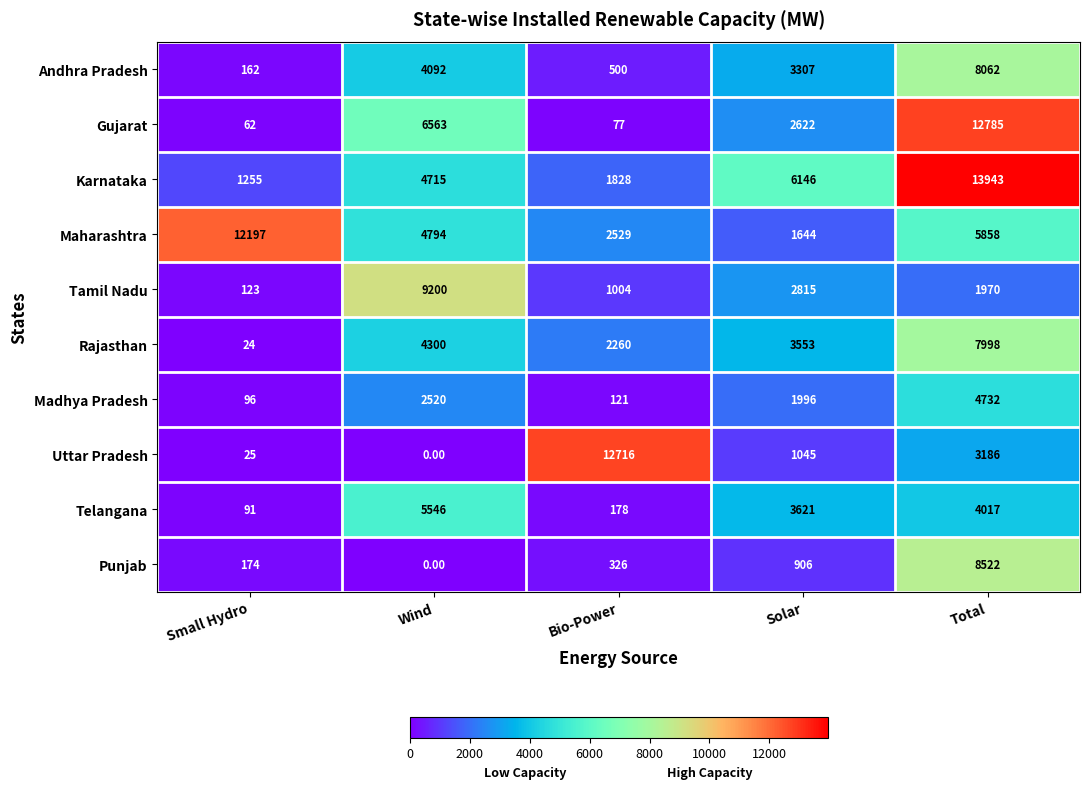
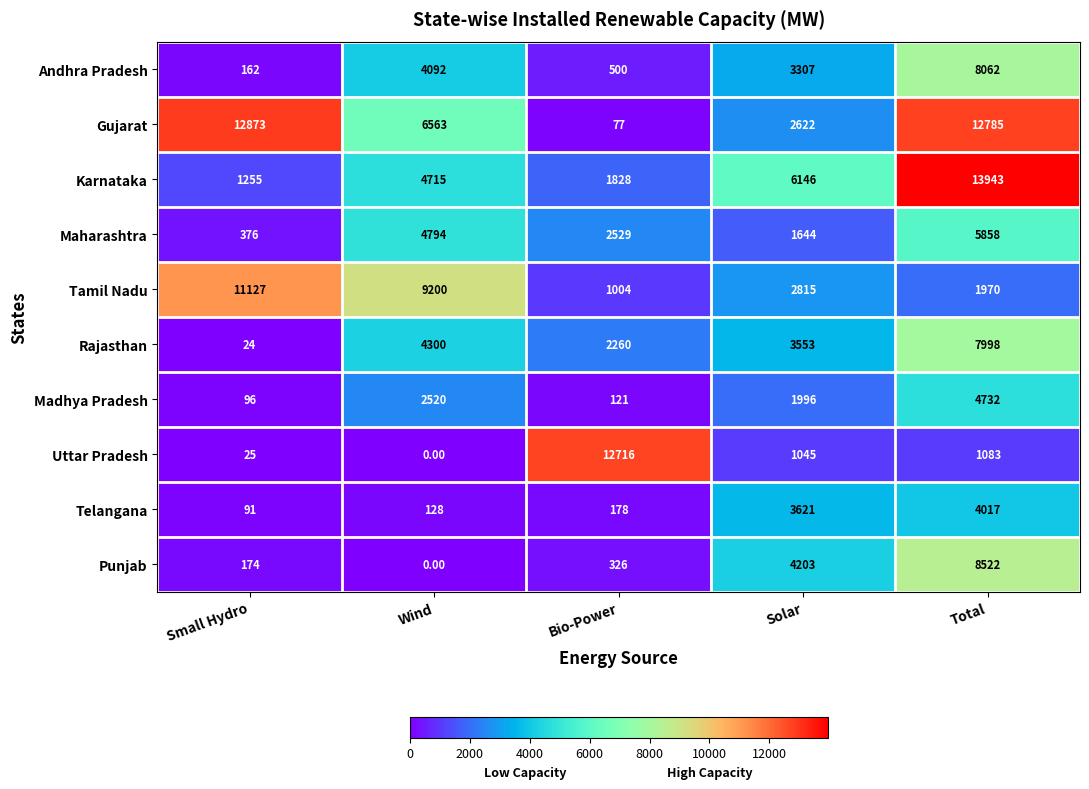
  {
    "Andhra Pradesh": {
      "Small Hydro": 162,
      "Wind": 4092,
      "Bio-Power": 500,
      "Solar": 3307,
      "Total": 8062
    },
    "Gujarat": {
-     "Small Hydro": 62,
+     "Small Hydro": 12873,
      "Wind": 6563,
      "Bio-Power": 77,
      "Solar": 2622,
      "Total": 12785
    },
    "Karnataka": {
      "Small Hydro": 1255,
      "Wind": 4715,
      "Bio-Power": 1828,
      "Solar": 6146,
      "Total": 13943
    },
    "Maharashtra": {
-     "Small Hydro": 12197,
+     "Small Hydro": 376,
      "Wind": 4794,
      "Bio-Power": 2529,
      "Solar": 1644,
      "Total": 5858
    },
    "Tamil Nadu": {
-     "Small Hydro": 123,
+     "Small Hydro": 11127,
      "Wind": 9200,
      "Bio-Power": 1004,
      "Solar": 2815,
      "Total": 1970
    },
    "Rajasthan": {
      "Small Hydro": 24,
      "Wind": 4300,
      "Bio-Power": 2260,
      "Solar": 3553,
      "Total": 7998
    },
    "Madhya Pradesh": {
      "Small Hydro": 96,
      "Wind": 2520,
      "Bio-Power": 121,
      "Solar": 1996,
      "Total": 4732
    },
    "Uttar Pradesh": {
      "Small Hydro": 25,
      "Wind": 0.00,
      "Bio-Power": 12716,
      "Solar": 1045,
-     "Total": 3186
+     "Total": 1083
    },
    "Telangana": {
      "Small Hydro": 91,
-     "Wind": 5546,
+     "Wind": 128,
      "Bio-Power": 178,
      "Solar": 3621,
      "Total": 4017
    },
    "Punjab": {
      "Small Hydro": 174,
      "Wind": 0.00,
      "Bio-Power": 326,
-     "Solar": 906,
+     "Solar": 4203,
      "Total": 8522
    }
  }
